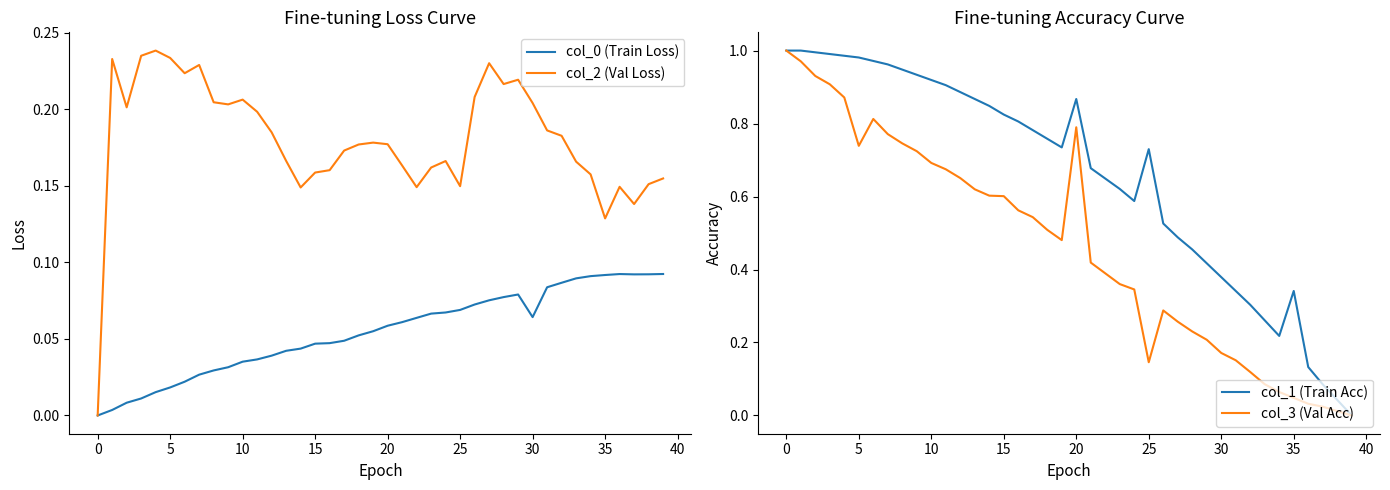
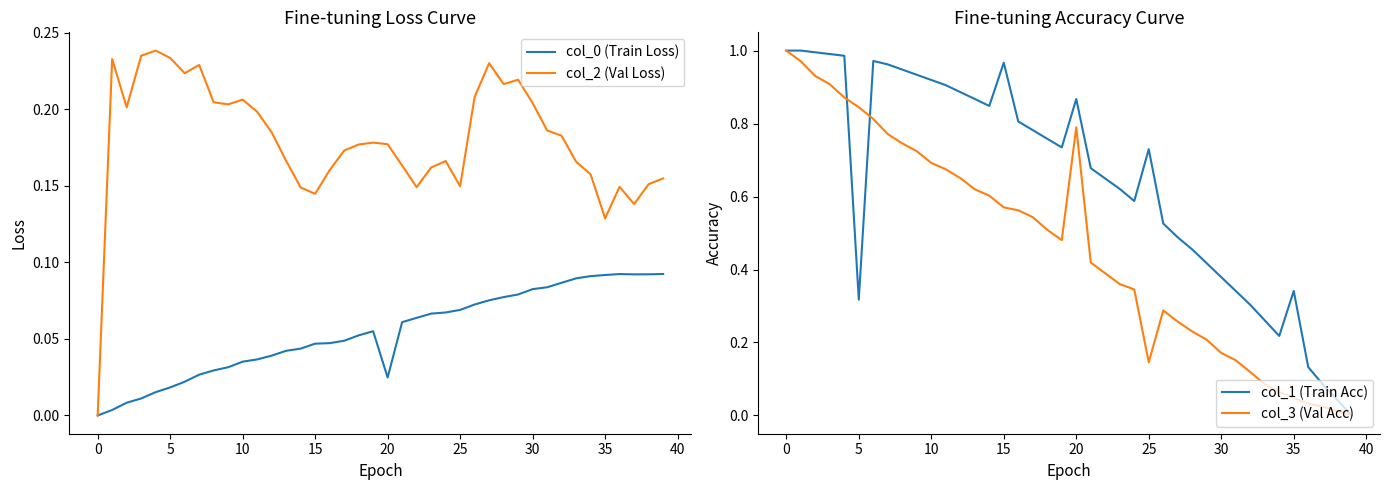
  {
    "Fine-tuning Loss Curve": {
      "col_0 (Train Loss)": {
        "5": 0.018,
        "10": 0.035,
        "15": 0.047,
-       "20": 0.059,
+       "20": 0.025,
        "25": 0.069,
-       "30": 0.064,
+       "30": 0.083,
        "35": 0.092
      },
      "col_2 (Val Loss)": {
        "5": 0.234,
        "10": 0.206,
-       "15": 0.159,
+       "15": 0.145,
        "20": 0.177,
        "25": 0.150,
        "30": 0.204,
        "35": 0.129
      }
    },
    "Fine-tuning Accuracy Curve": {
      "col_1 (Train Acc)": {
-       "5": 0.98,
+       "5": 0.32,
        "10": 0.92,
-       "15": 0.82,
+       "15": 0.97,
        "20": 0.87,
        "25": 0.73,
        "30": 0.38,
        "35": 0.34
      },
      "col_3 (Val Acc)": {
-       "5": 0.74,
+       "5": 0.84,
        "10": 0.69,
-       "15": 0.60,
+       "15": 0.57,
        "20": 0.79,
        "25": 0.15,
        "30": 0.17
      }
    }
  }
